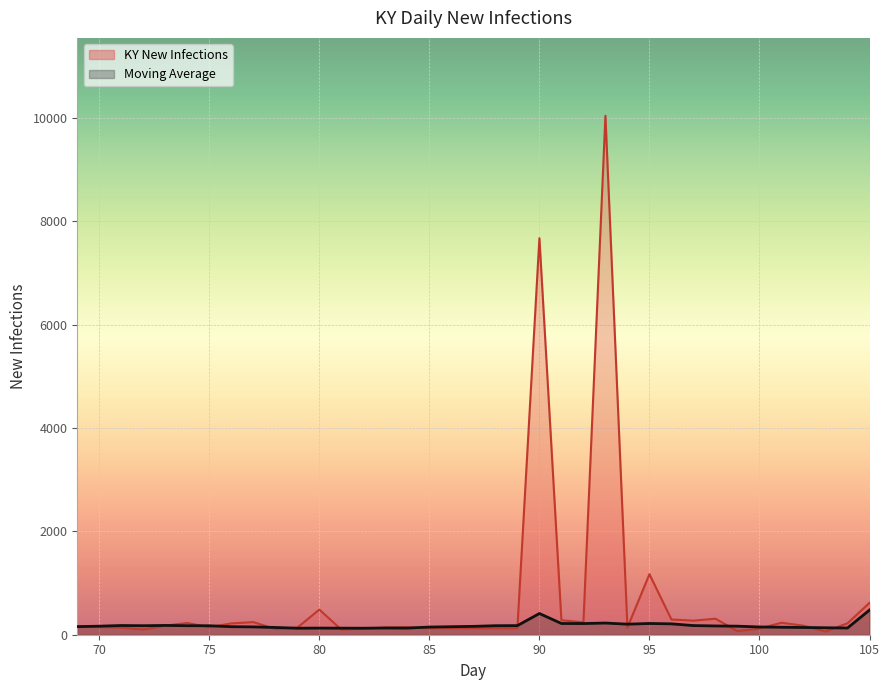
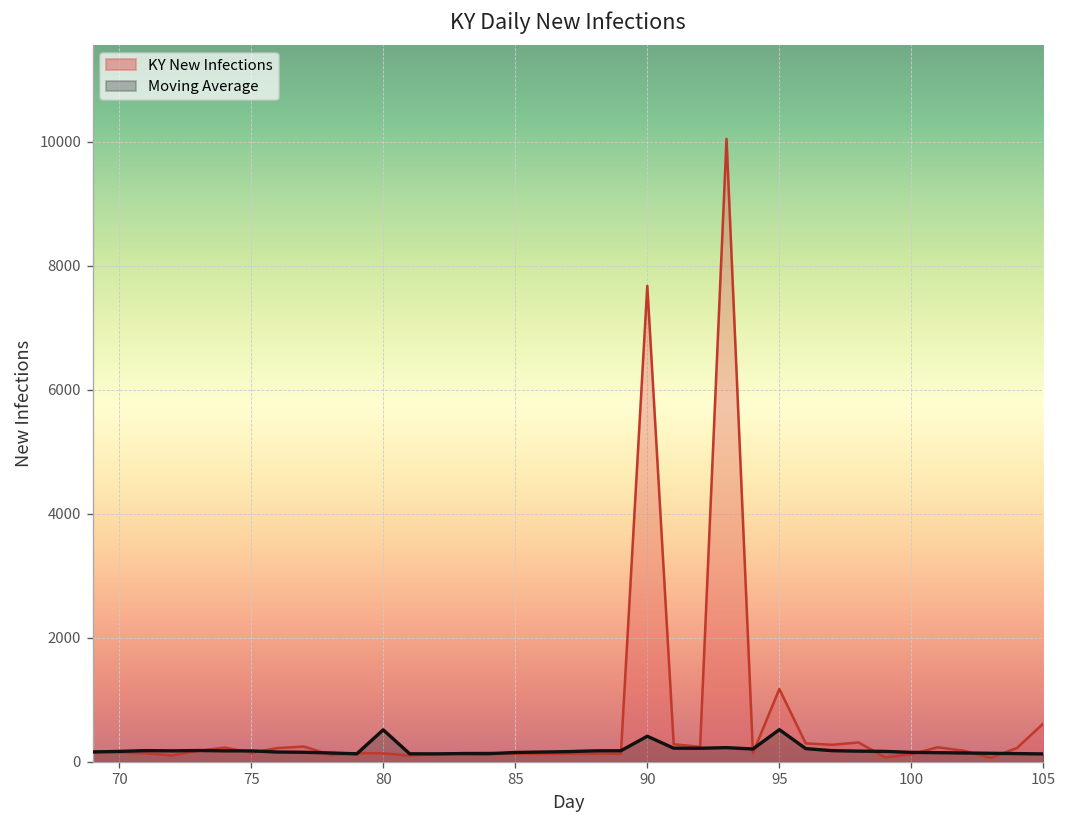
  {
    "KY New Infections": {
-     "80": 500,
+     "80": 100,
      "90": 7700,
      "95": 1200,
      "105": 600
    },
    "Moving Average": {
-     "80": 100,
+     "80": 500,
      "90": 400,
-     "95": 200,
-     "105": 500
+     "95": 500,
+     "105": 100
    }
  }
